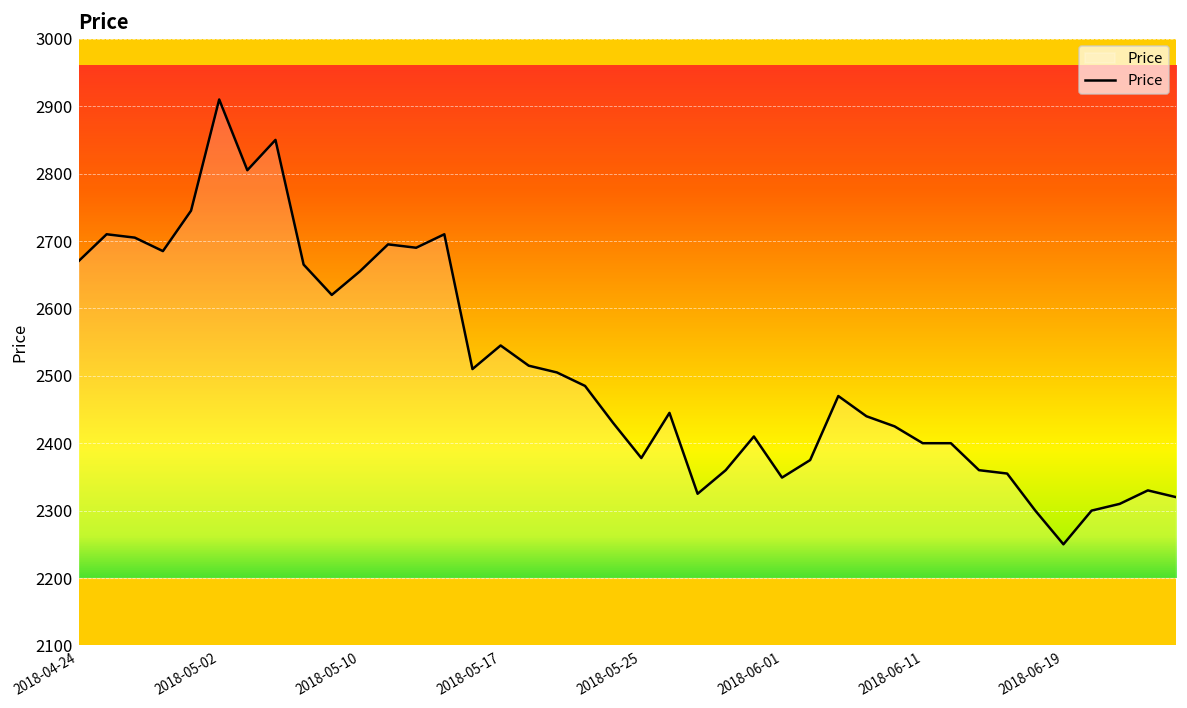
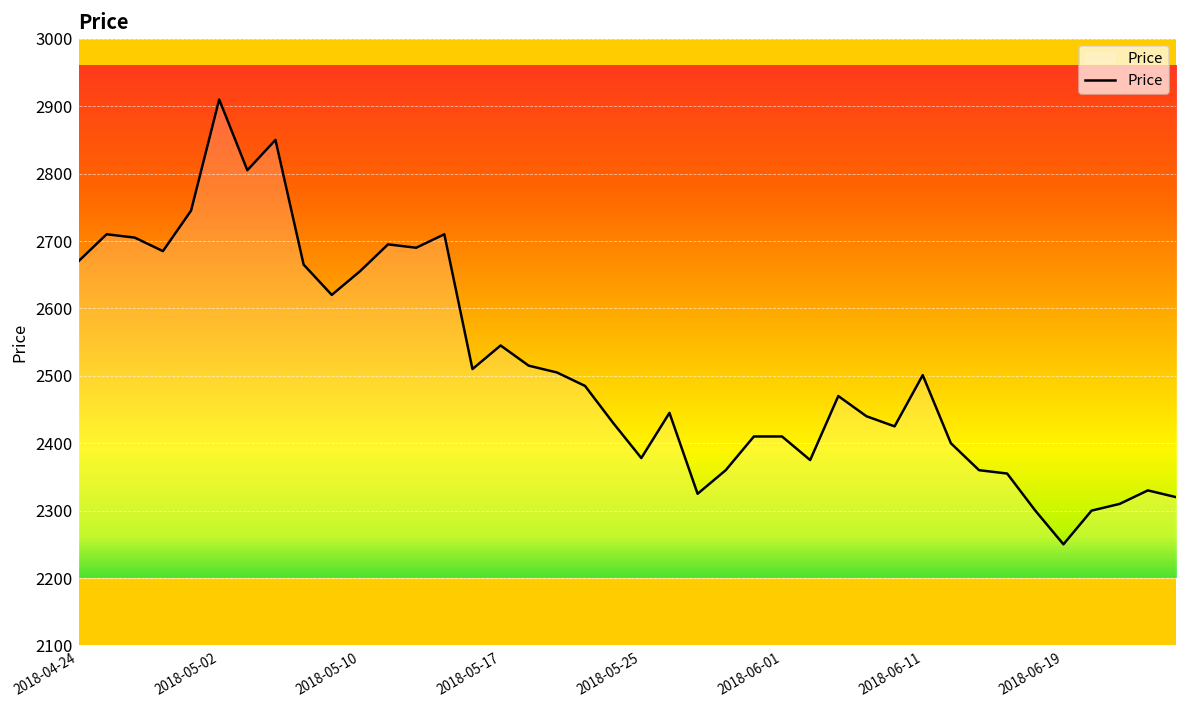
  {
    "2018-04-24": 2670,
    "2018-05-02": 2910,
    "2018-05-10": 2660,
    "2018-05-17": 2550,
    "2018-05-25": 2380,
-   "2018-06-01": 2350,
-   "2018-06-11": 2400,
+   "2018-06-01": 2410,
+   "2018-06-11": 2500,
    "2018-06-19": 2250
  }
